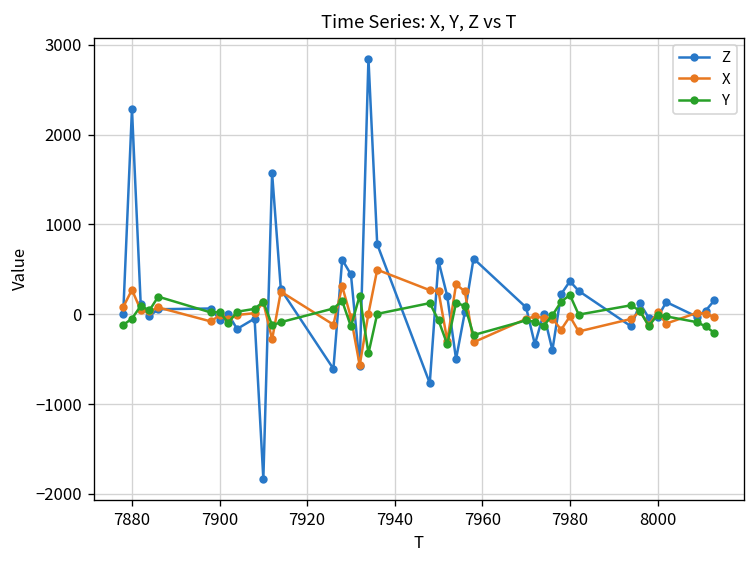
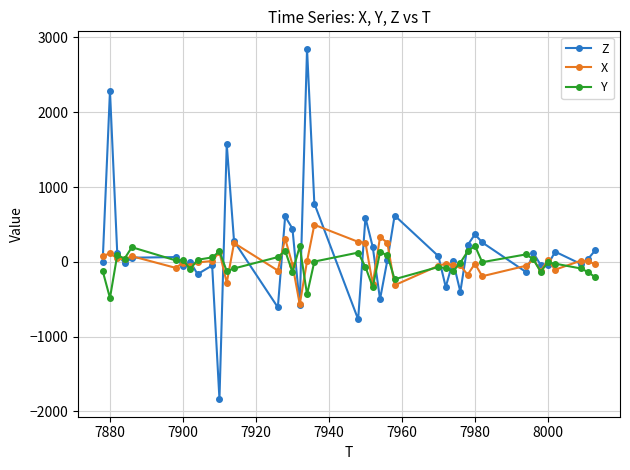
  {
    "Z": {
      "7880": 2300,
      "7900": -100,
      "7980": 400
    },
    "X": {
-     "7880": 300,
+     "7880": 100,
      "7900": 0,
      "7980": 0
    },
    "Y": {
-     "7880": 0,
+     "7880": -500,
      "7900": 0,
      "7980": 200
    }
  }
